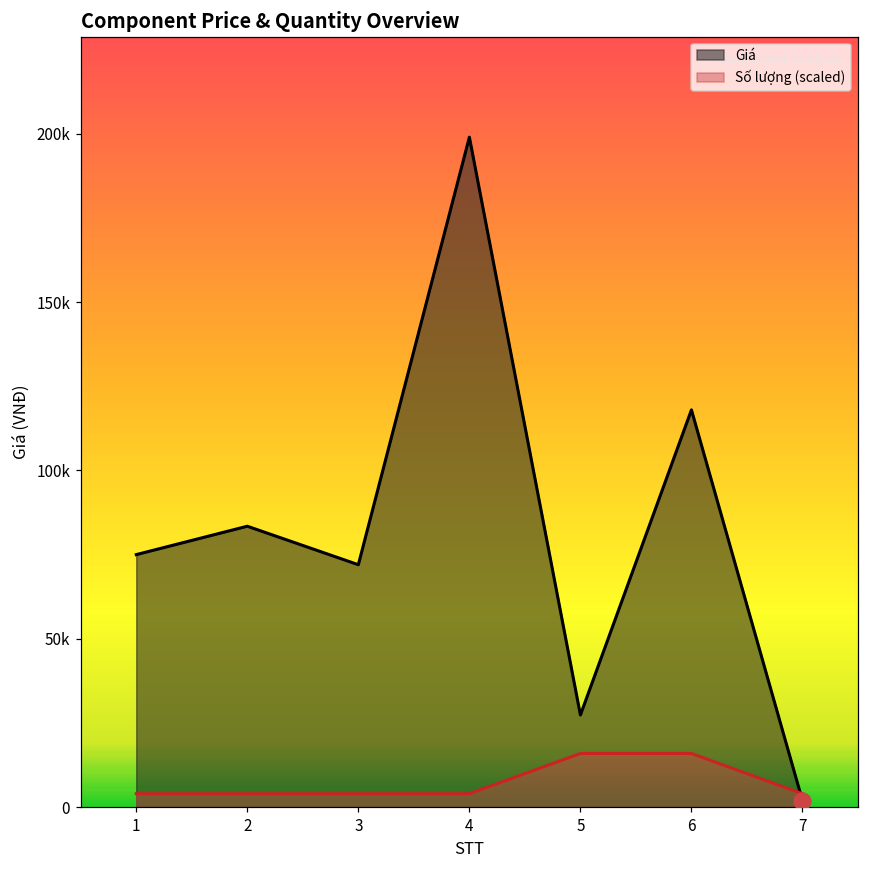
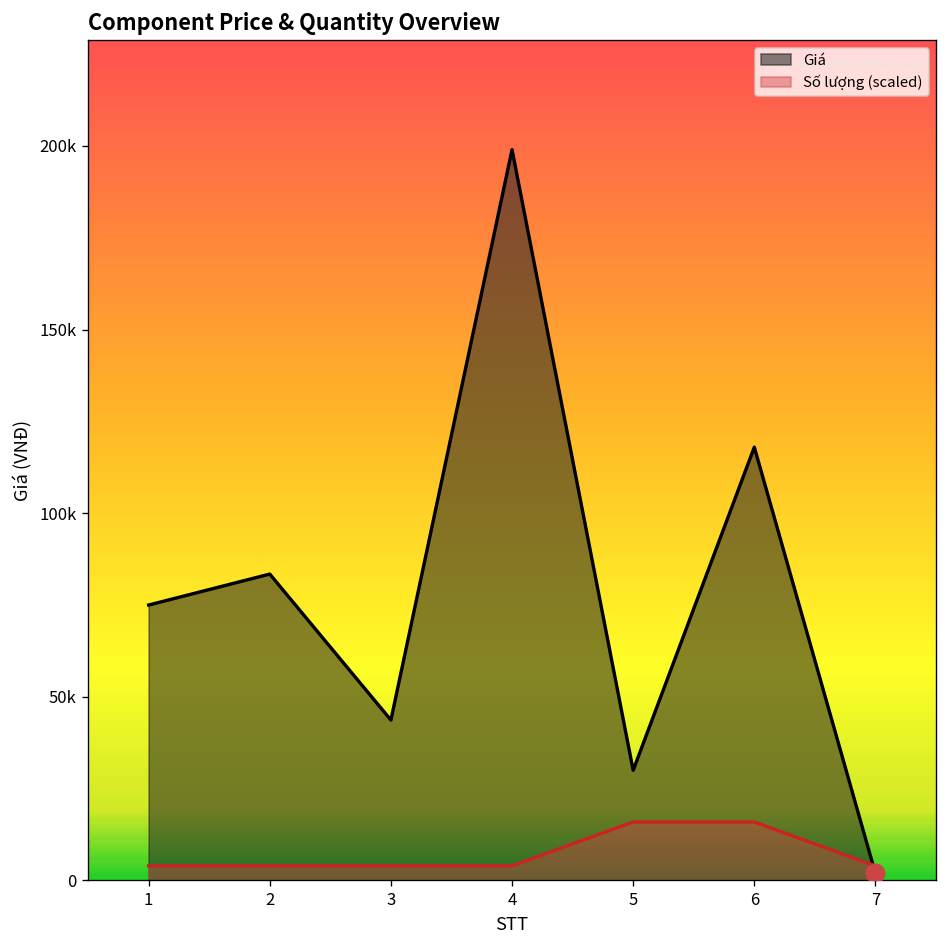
  {
    "Giá": {
      "1": 75000,
      "2": 83000,
-     "3": 72000,
+     "3": 44000,
      "4": 199000,
-     "5": 27000,
+     "5": 30000,
      "6": 118000
    }
  }
